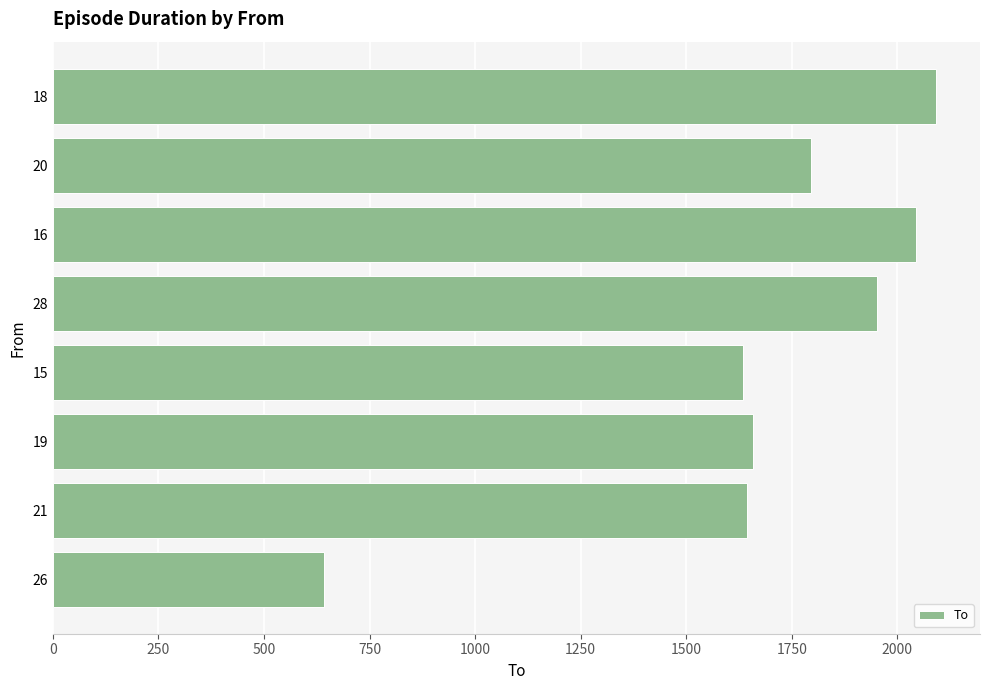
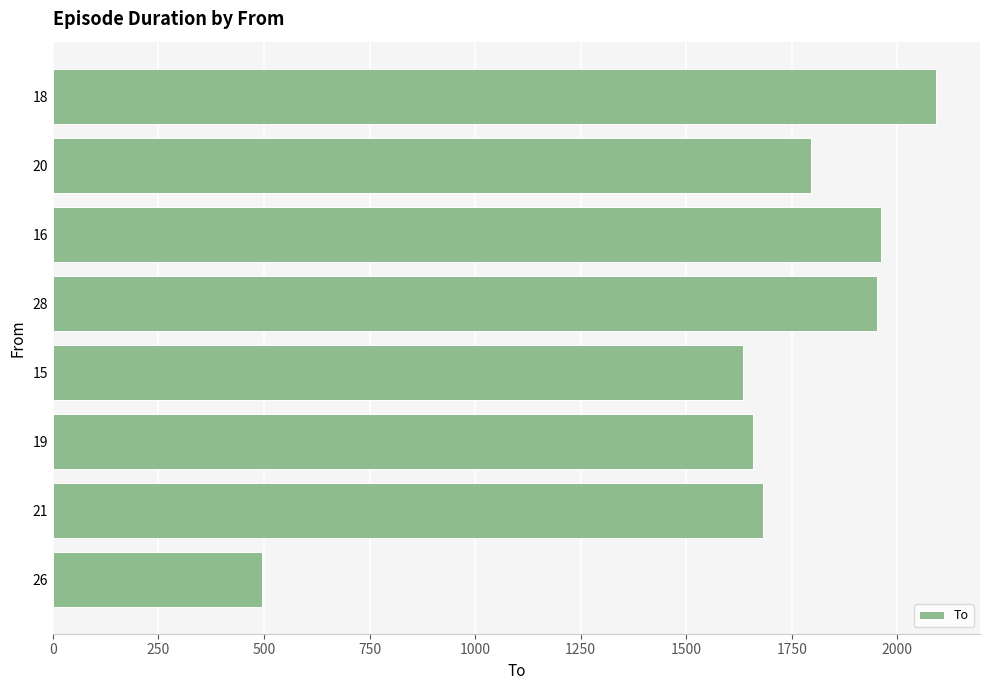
  {
    "18": 2090,
    "20": 1800,
-   "16": 2050,
+   "16": 1960,
    "28": 1950,
    "15": 1630,
    "19": 1660,
-   "21": 1640,
-   "26": 640
+   "21": 1680,
+   "26": 500
  }
